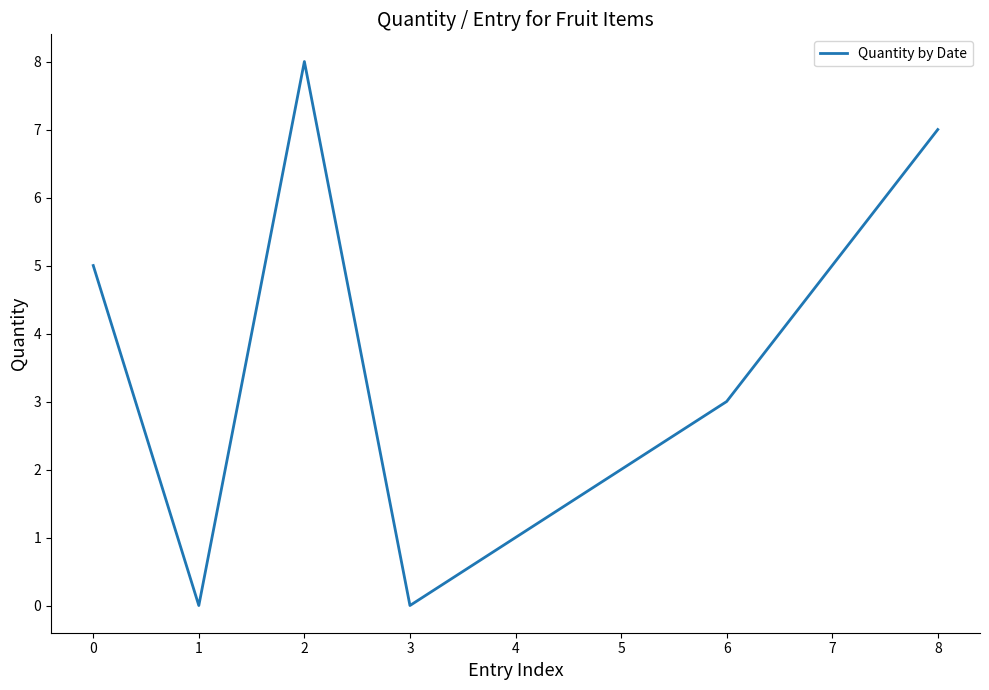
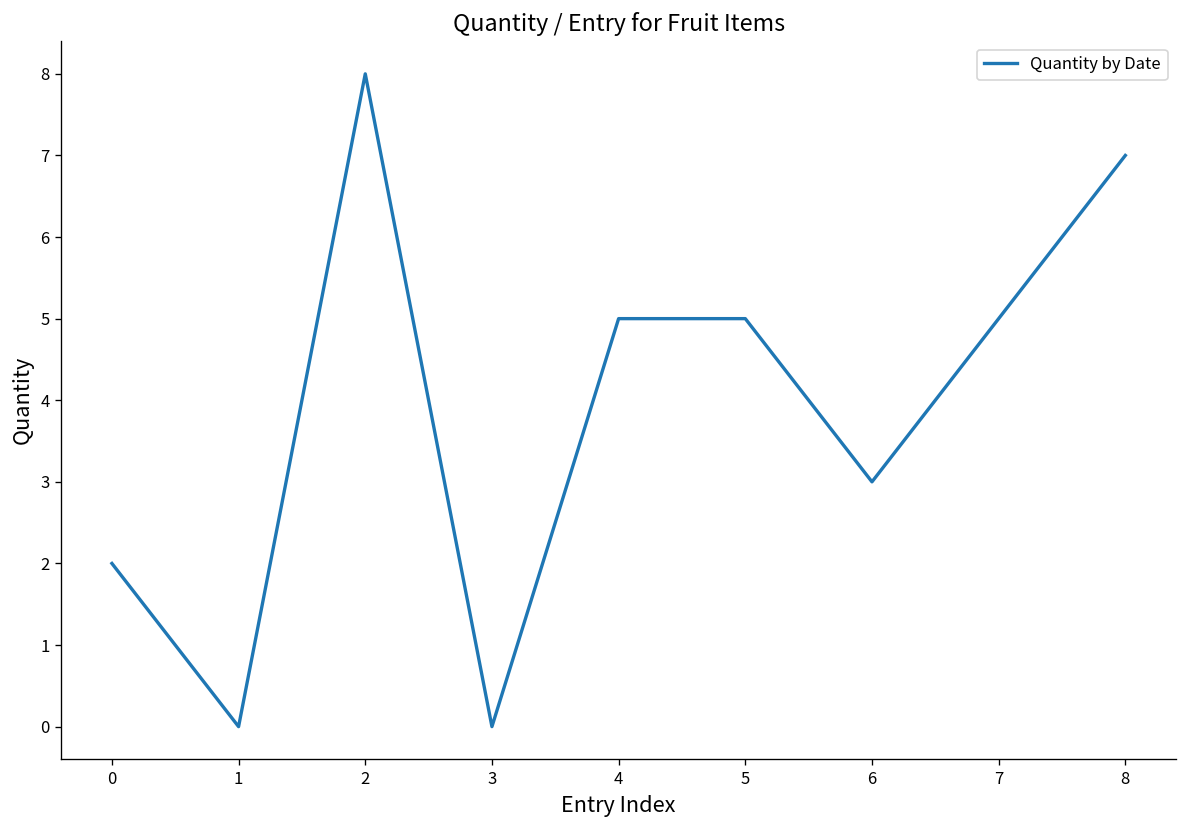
  {
-   "0": 5,
+   "0": 2,
    "1": 0,
    "2": 8,
    "3": 0,
-   "4": 1,
-   "5": 2,
+   "4": 5,
+   "5": 5,
    "6": 3,
    "7": 5,
    "8": 7
  }
